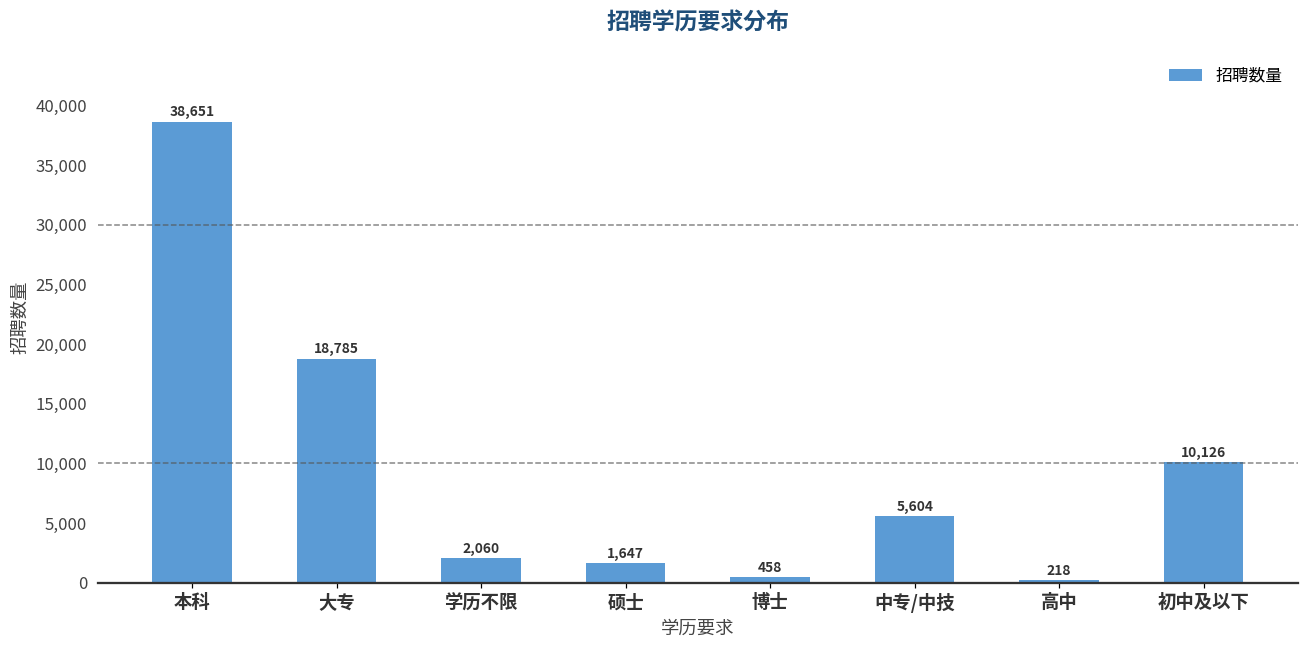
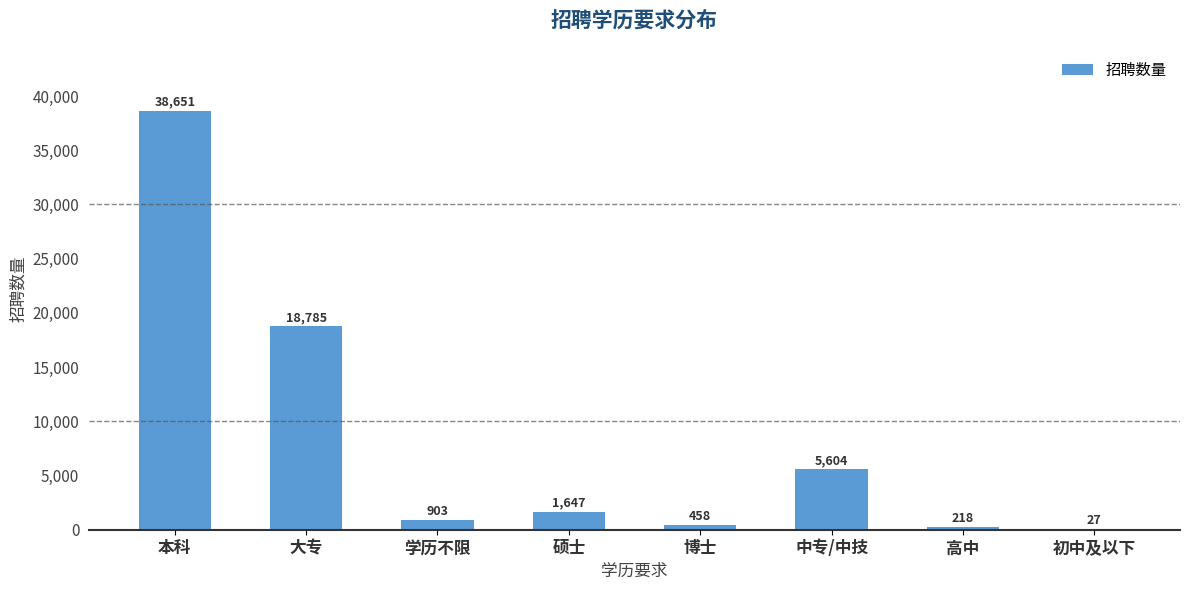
  {
    "本科": "38,651",
    "大专": "18,785",
-   "学历不限": "2,060",
+   "学历不限": "903",
    "硕士": "1,647",
    "博士": "458",
    "中专/中技": "5,604",
    "高中": "218",
-   "初中及以下": "10,126"
+   "初中及以下": "27"
  }
